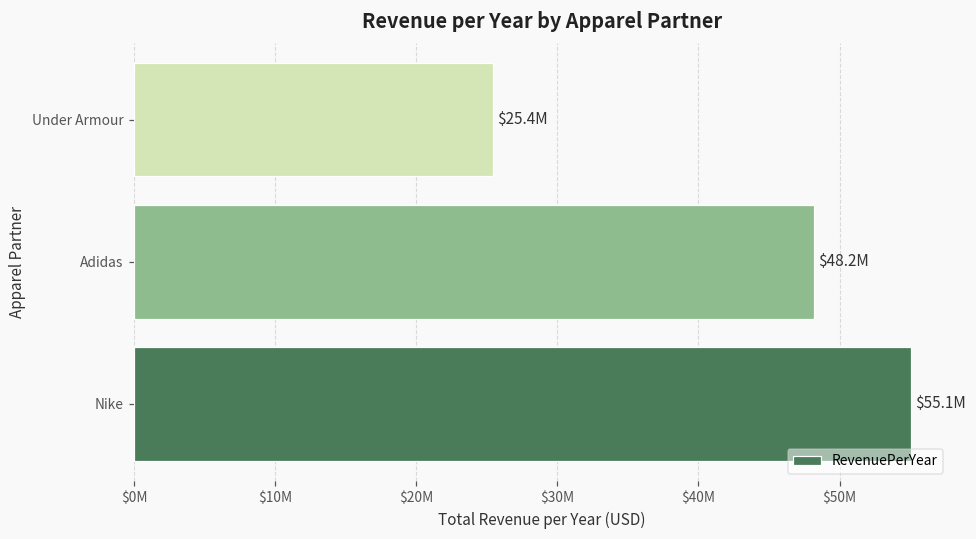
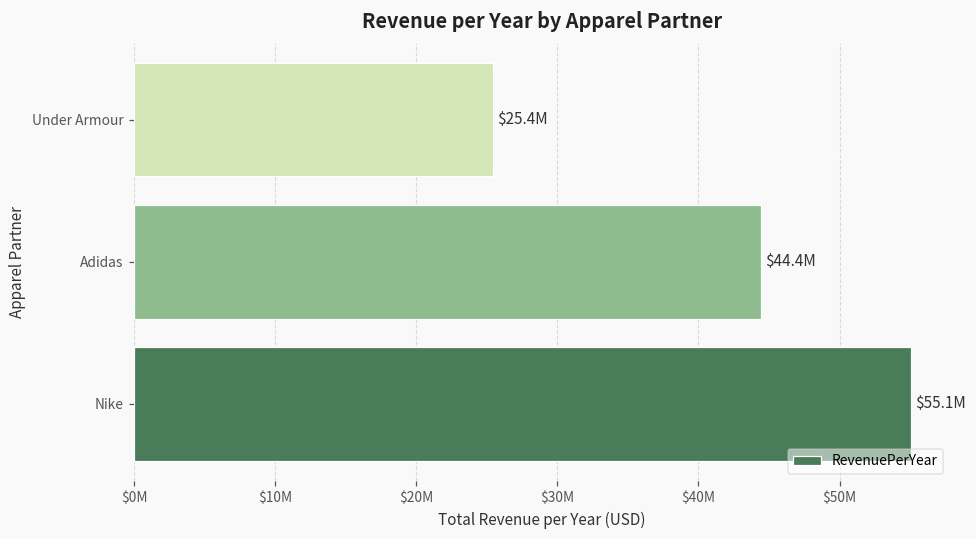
  {
    "Under Armour": "$25.4M",
-   "Adidas": "$48.2M",
+   "Adidas": "$44.4M",
    "Nike": "$55.1M"
  }
